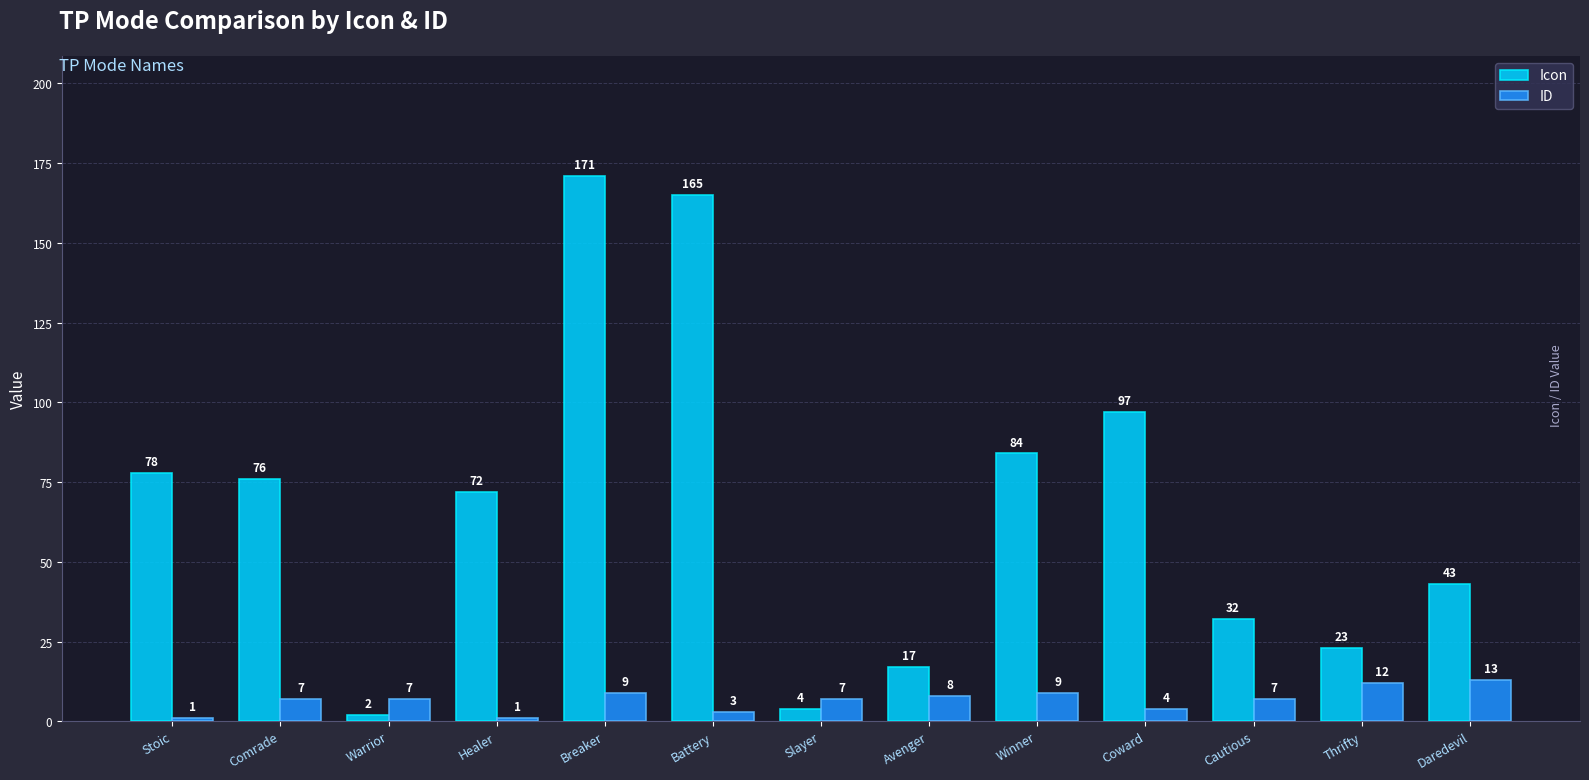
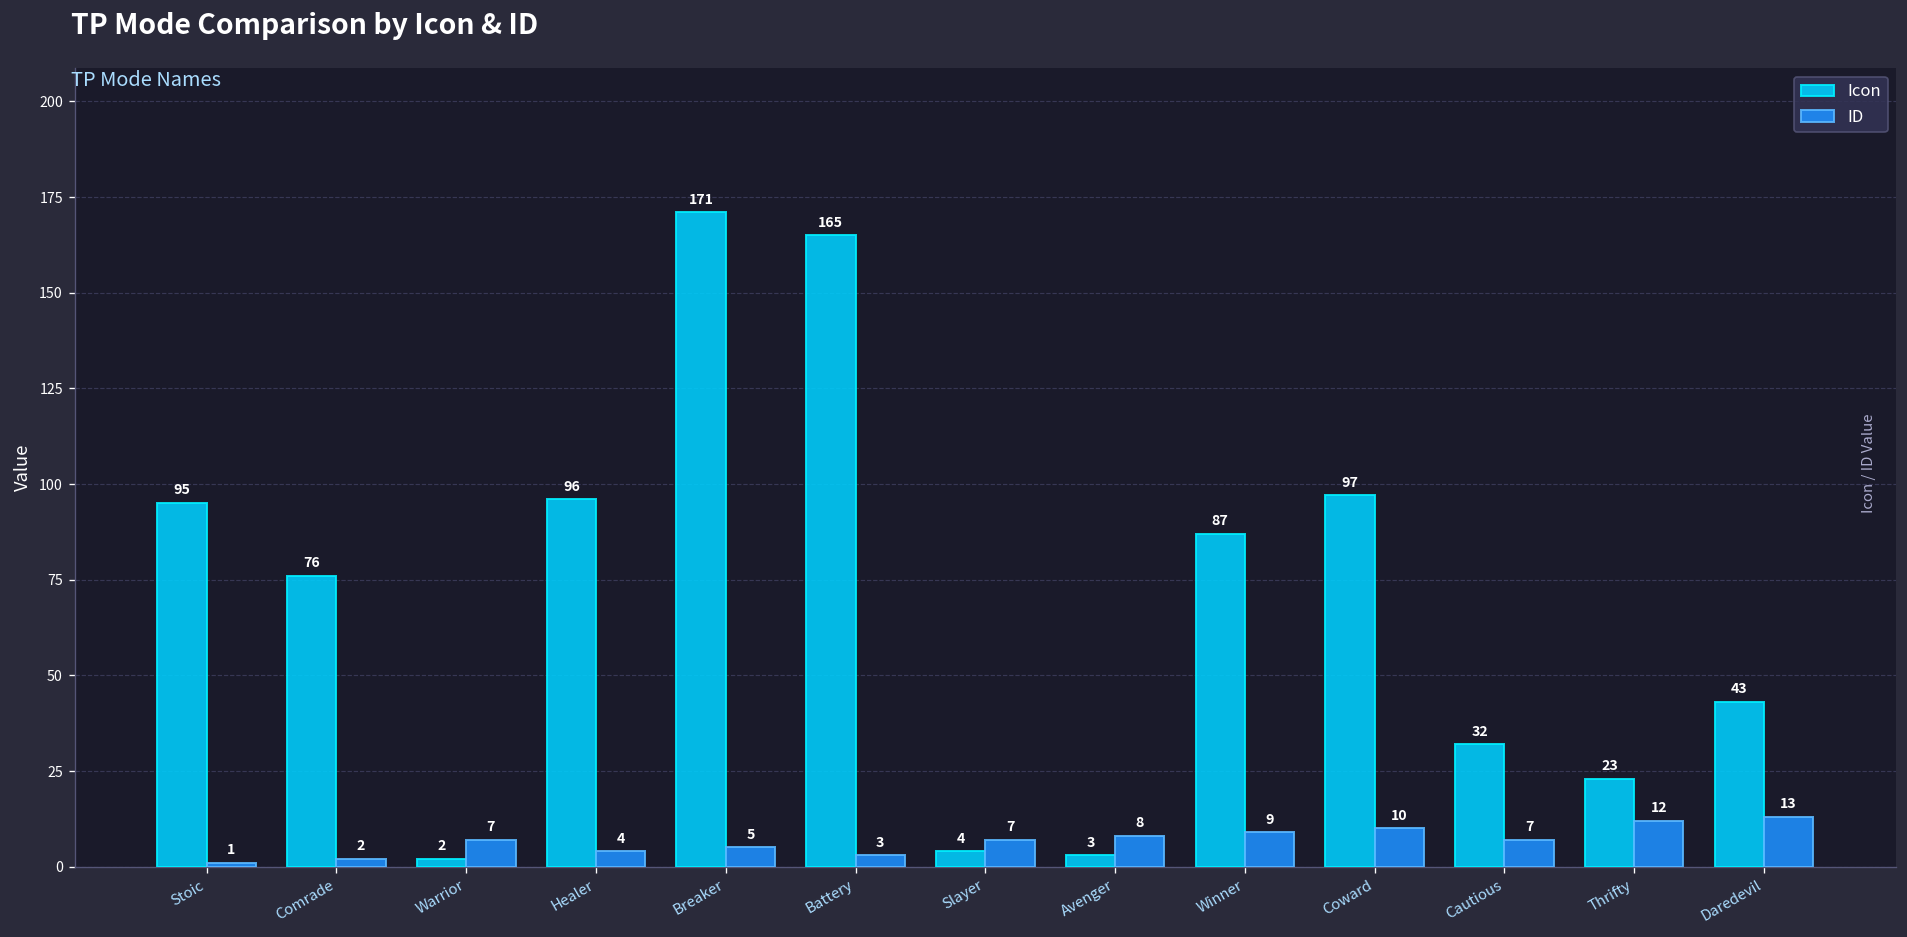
  {
    "Icon": {
-     "Stoic": 78,
+     "Stoic": 95,
      "Comrade": 76,
      "Warrior": 2,
-     "Healer": 72,
+     "Healer": 96,
      "Breaker": 171,
      "Battery": 165,
      "Slayer": 4,
-     "Avenger": 17,
-     "Winner": 84,
+     "Avenger": 3,
+     "Winner": 87,
      "Coward": 97,
      "Cautious": 32,
      "Thrifty": 23,
      "Daredevil": 43
    },
    "ID": {
      "Stoic": 1,
-     "Comrade": 7,
+     "Comrade": 2,
      "Warrior": 7,
-     "Healer": 1,
-     "Breaker": 9,
+     "Healer": 4,
+     "Breaker": 5,
      "Battery": 3,
      "Slayer": 7,
      "Avenger": 8,
      "Winner": 9,
-     "Coward": 4,
+     "Coward": 10,
      "Cautious": 7,
      "Thrifty": 12,
      "Daredevil": 13
    }
  }
